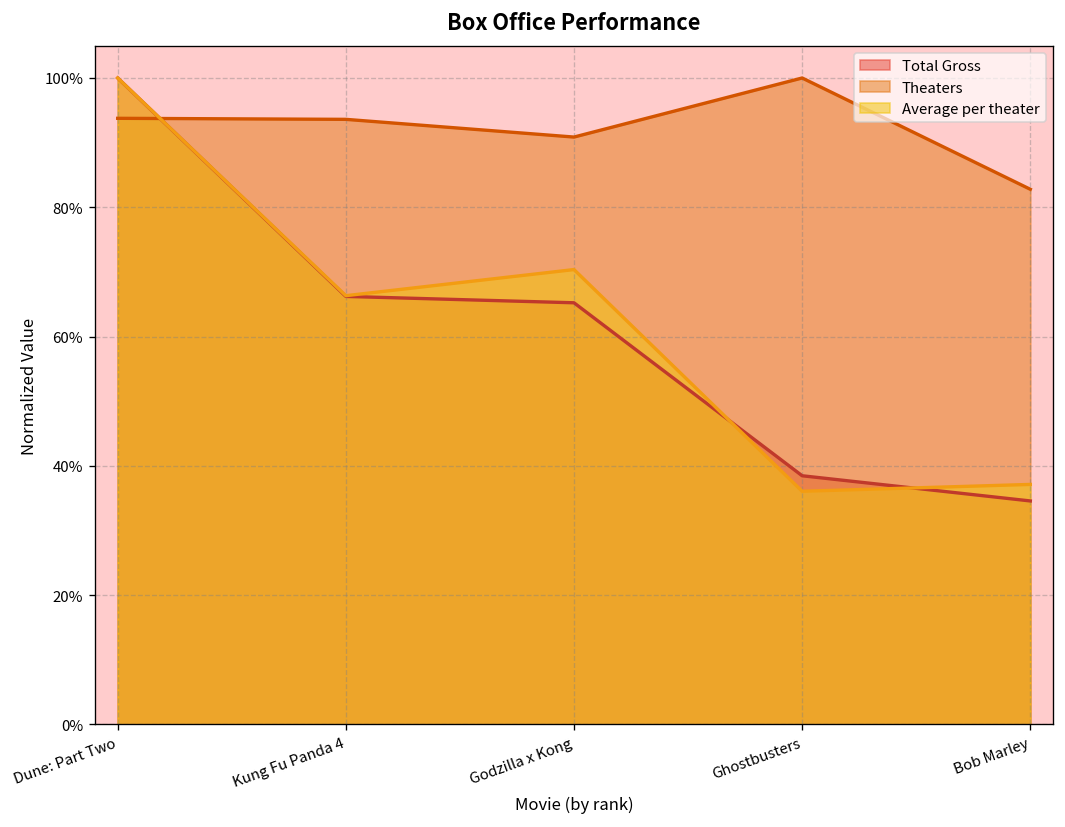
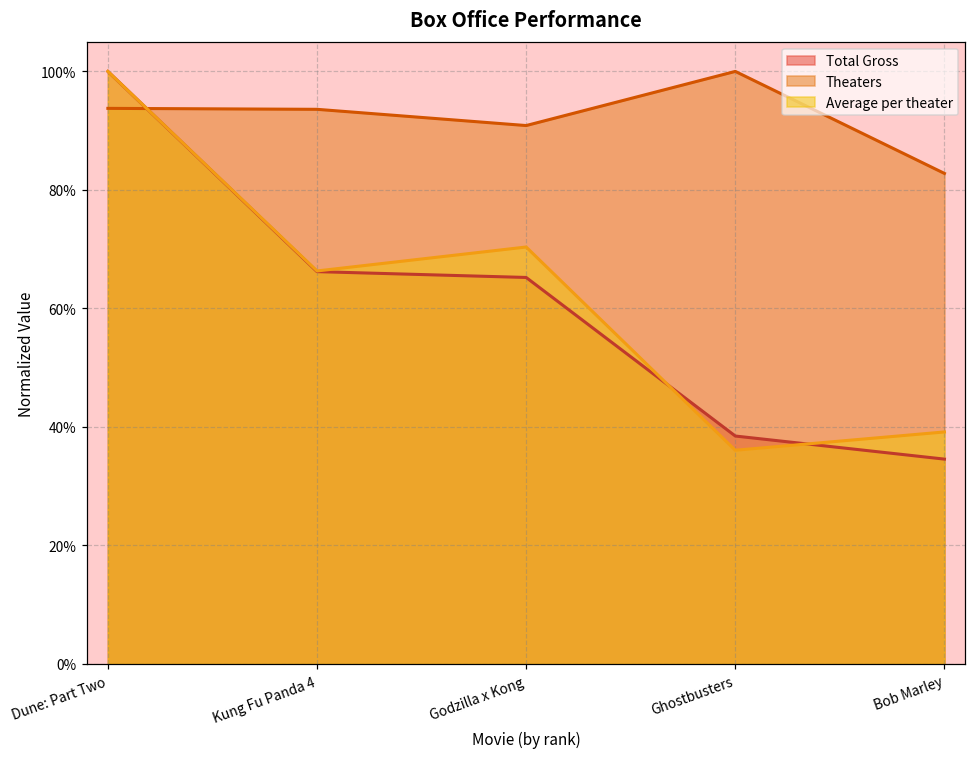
  {
    "Average per theater": {
      "Godzilla x Kong": "70%",
      "Ghostbusters": "36%",
-     "Bob Marley": "37%"
+     "Bob Marley": "39%"
    }
  }
